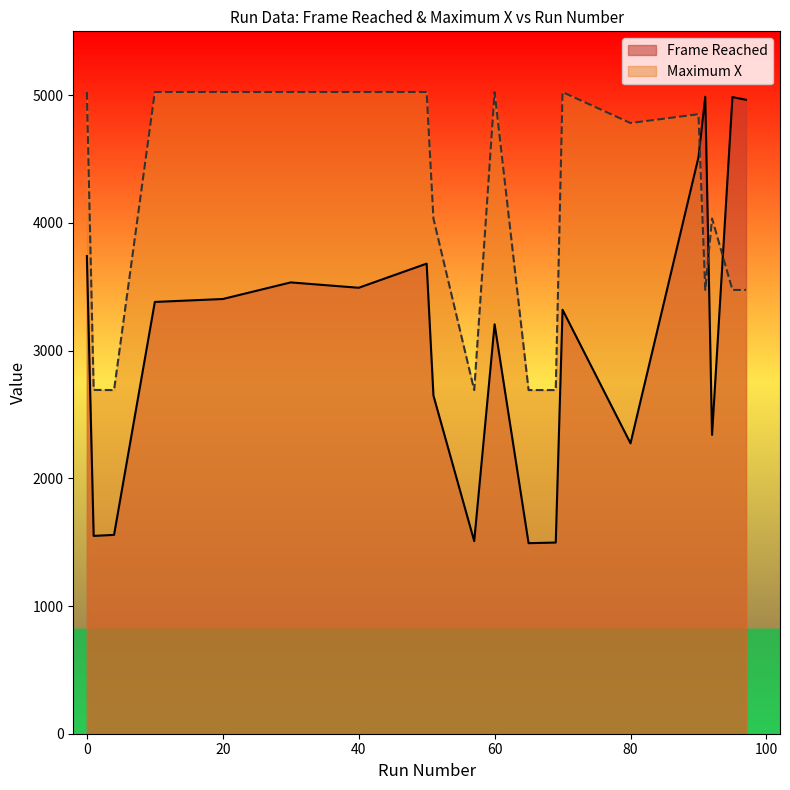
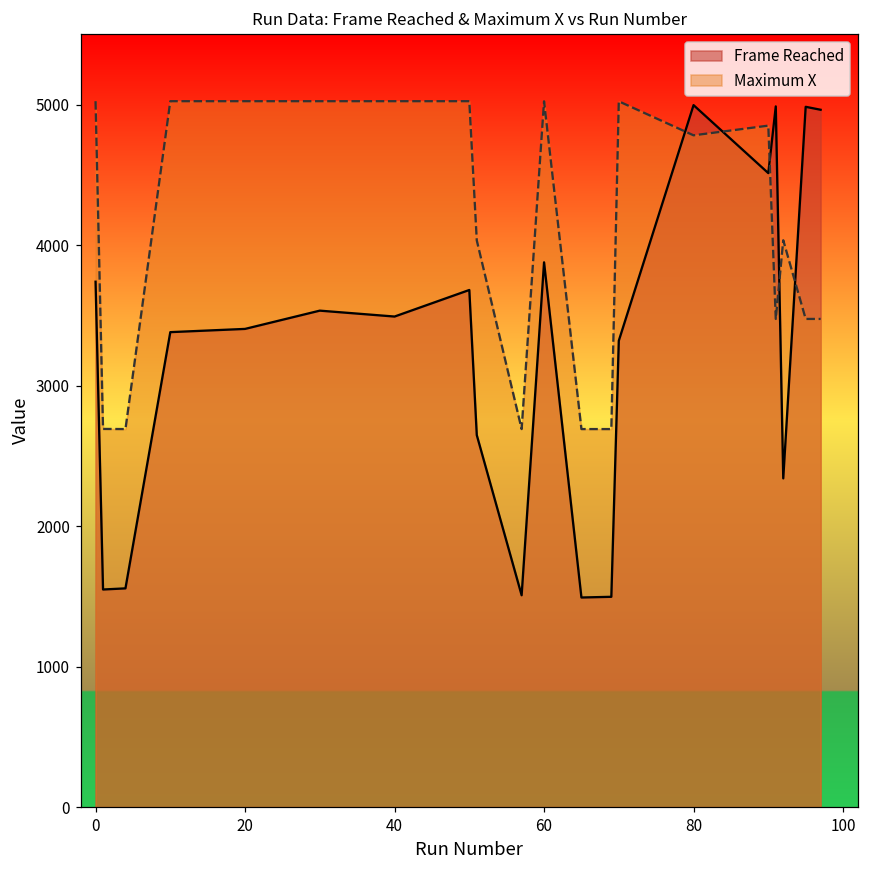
  {
    "Frame Reached": {
      "0": 3740,
      "20": 3400,
      "40": 3490,
-     "60": 3210,
-     "80": 2270
+     "60": 3880,
+     "80": 5000
    },
    "Maximum X": {
      "0": 5030,
      "20": 5030,
      "40": 5030,
      "60": 5020,
      "80": 4780
    }
  }
